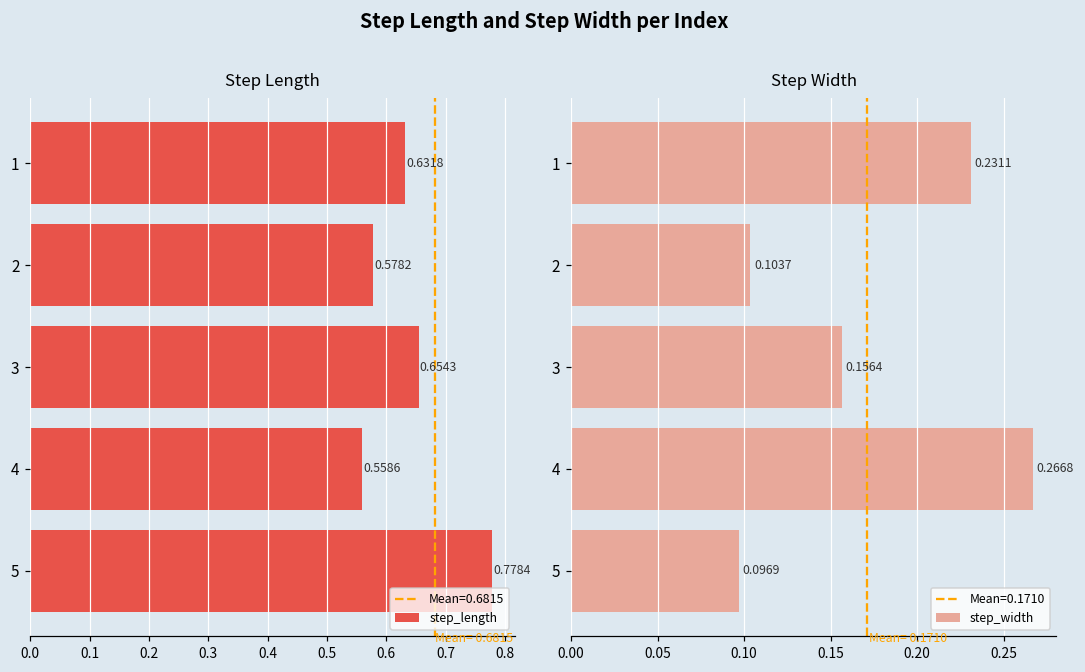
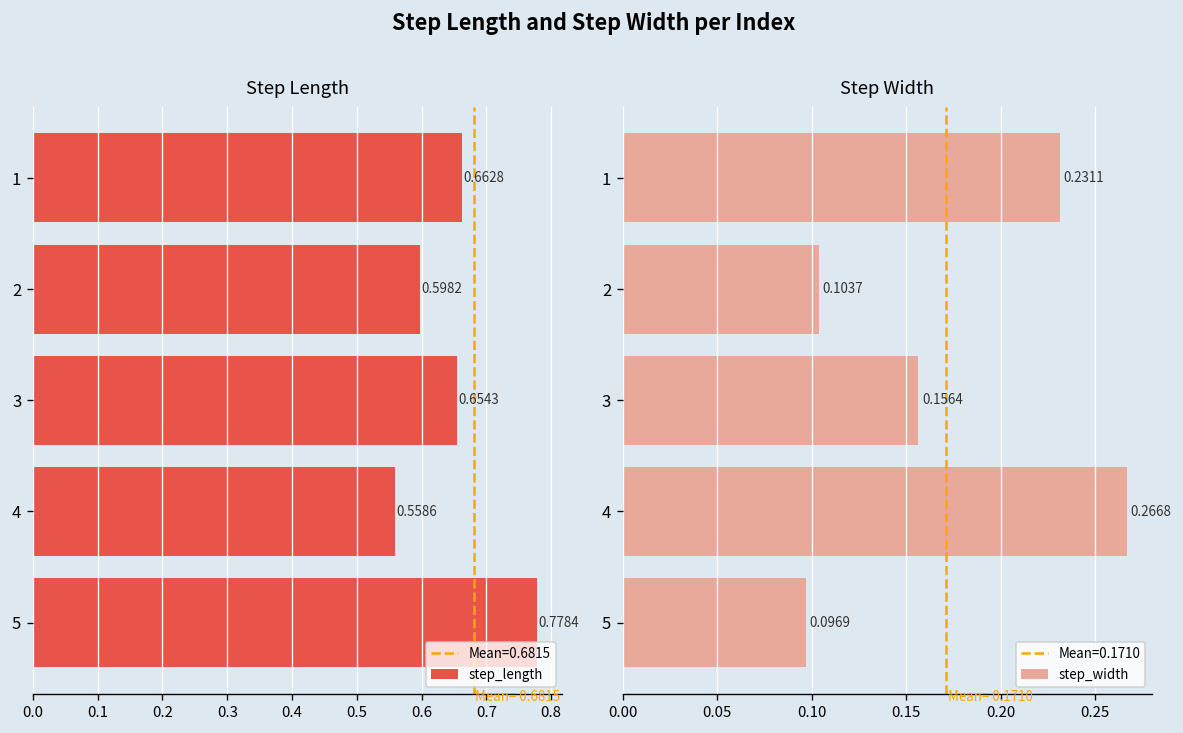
  {
    "Step Length": {
-     "1": 0.6318,
-     "2": 0.5782,
+     "1": 0.6628,
+     "2": 0.5982,
      "3": 0.6543,
      "4": 0.5586,
      "5": 0.7784
    },
    "Step Width": {
      "1": 0.2311,
      "2": 0.1037,
      "3": 0.1564,
      "4": 0.2668,
      "5": 0.0969
    }
  }
